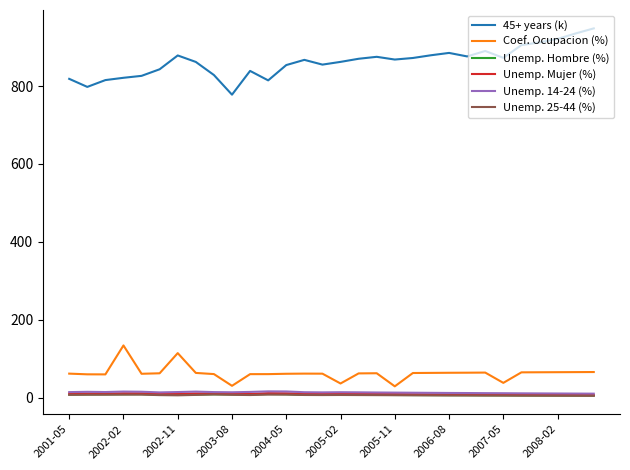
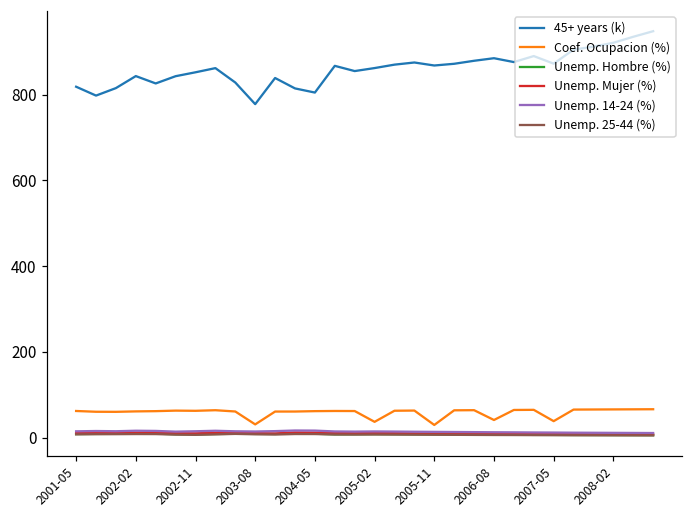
  {
    "45+ years (k)": {
      "2001-05": 820,
-     "2002-02": 820,
-     "2002-11": 880,
+     "2002-02": 840,
+     "2002-11": 850,
      "2003-08": 780,
-     "2004-05": 850,
+     "2004-05": 800,
      "2005-02": 860,
      "2005-11": 870,
      "2006-08": 890
    },
    "Coef. Ocupacion (%)": {
      "2001-05": 60,
-     "2002-02": 130,
-     "2002-11": 110,
+     "2002-02": 60,
+     "2002-11": 60,
      "2003-08": 30,
      "2004-05": 60,
      "2005-02": 40,
      "2005-11": 30,
-     "2006-08": 60,
+     "2006-08": 40,
      "2007-05": 40,
      "2008-02": 70
    }
  }
